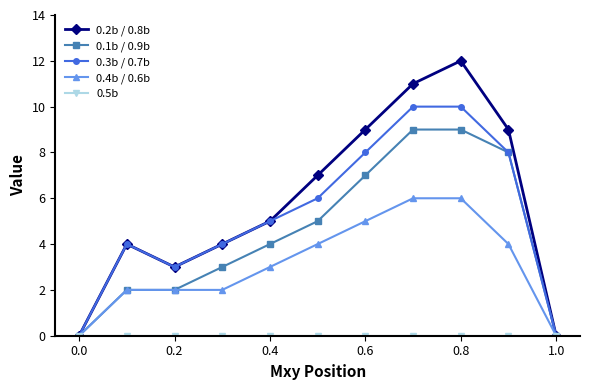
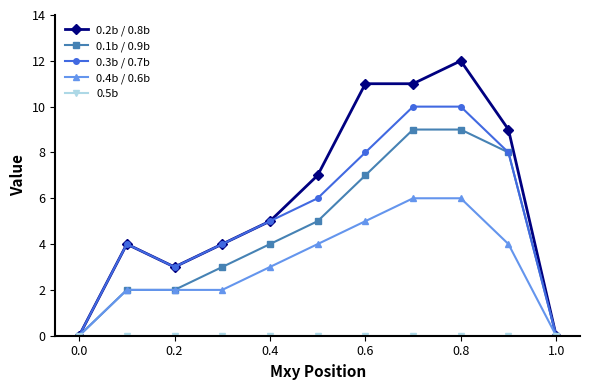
  {
    "0.2b / 0.8b": {
-     "0.6": 9,
+     "0.6": 11,
      "0.8": 12
    },
    "0.5b": {
      "0.2": 0,
      "0.4": 0,
      "0.6": 0,
      "0.8": 0
    }
  }
